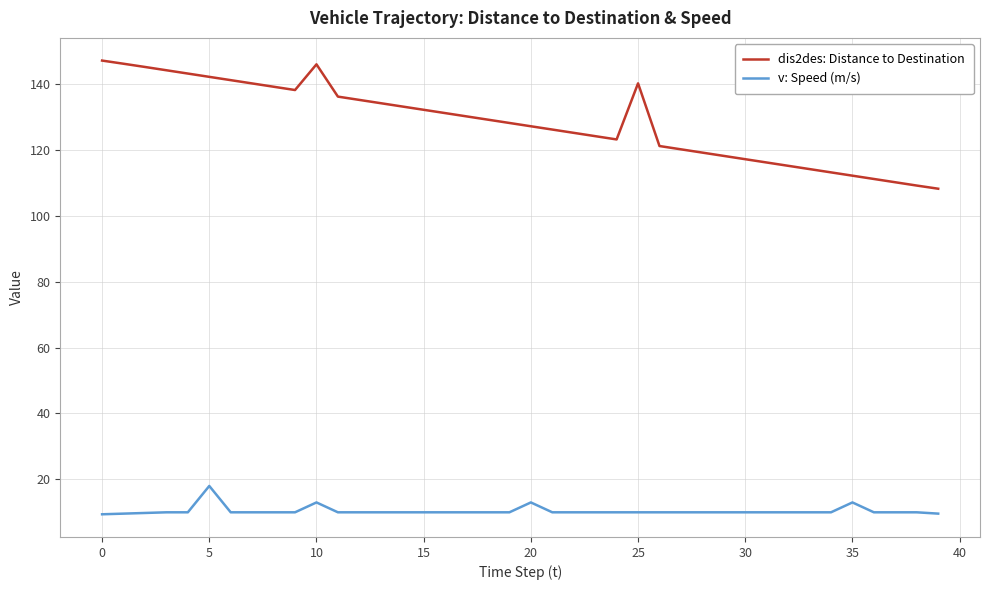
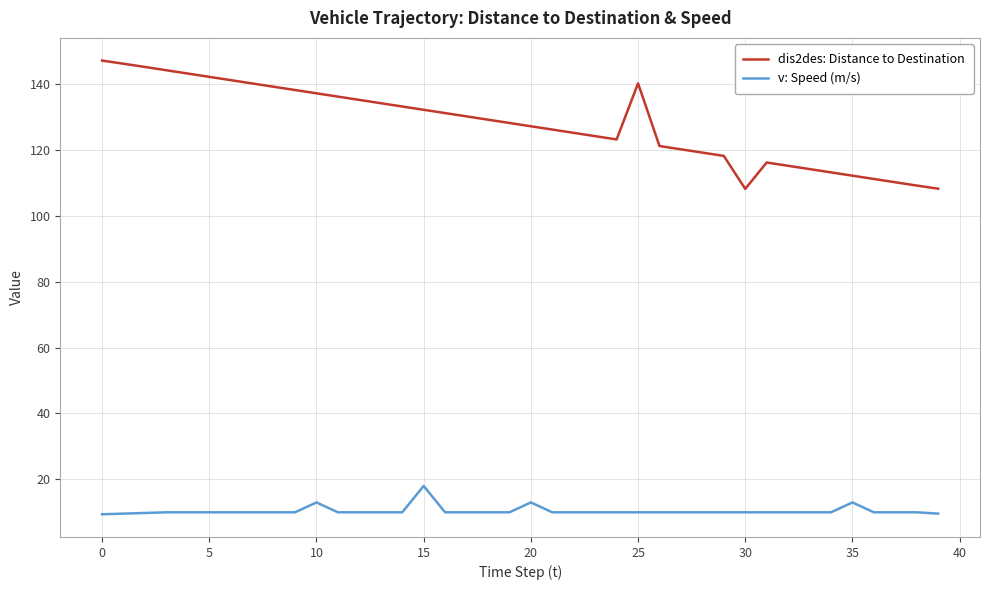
  {
    "dis2des: Distance to Destination": {
      "0": 147,
      "5": 142,
-     "10": 146,
+     "10": 137,
      "15": 132,
      "20": 127,
      "25": 140,
-     "30": 117,
+     "30": 108,
      "35": 112
    },
    "v: Speed (m/s)": {
      "0": 9,
-     "5": 18,
+     "5": 10,
      "10": 13,
-     "15": 10,
+     "15": 18,
      "20": 13,
      "25": 10,
      "30": 10,
      "35": 13
    }
  }
